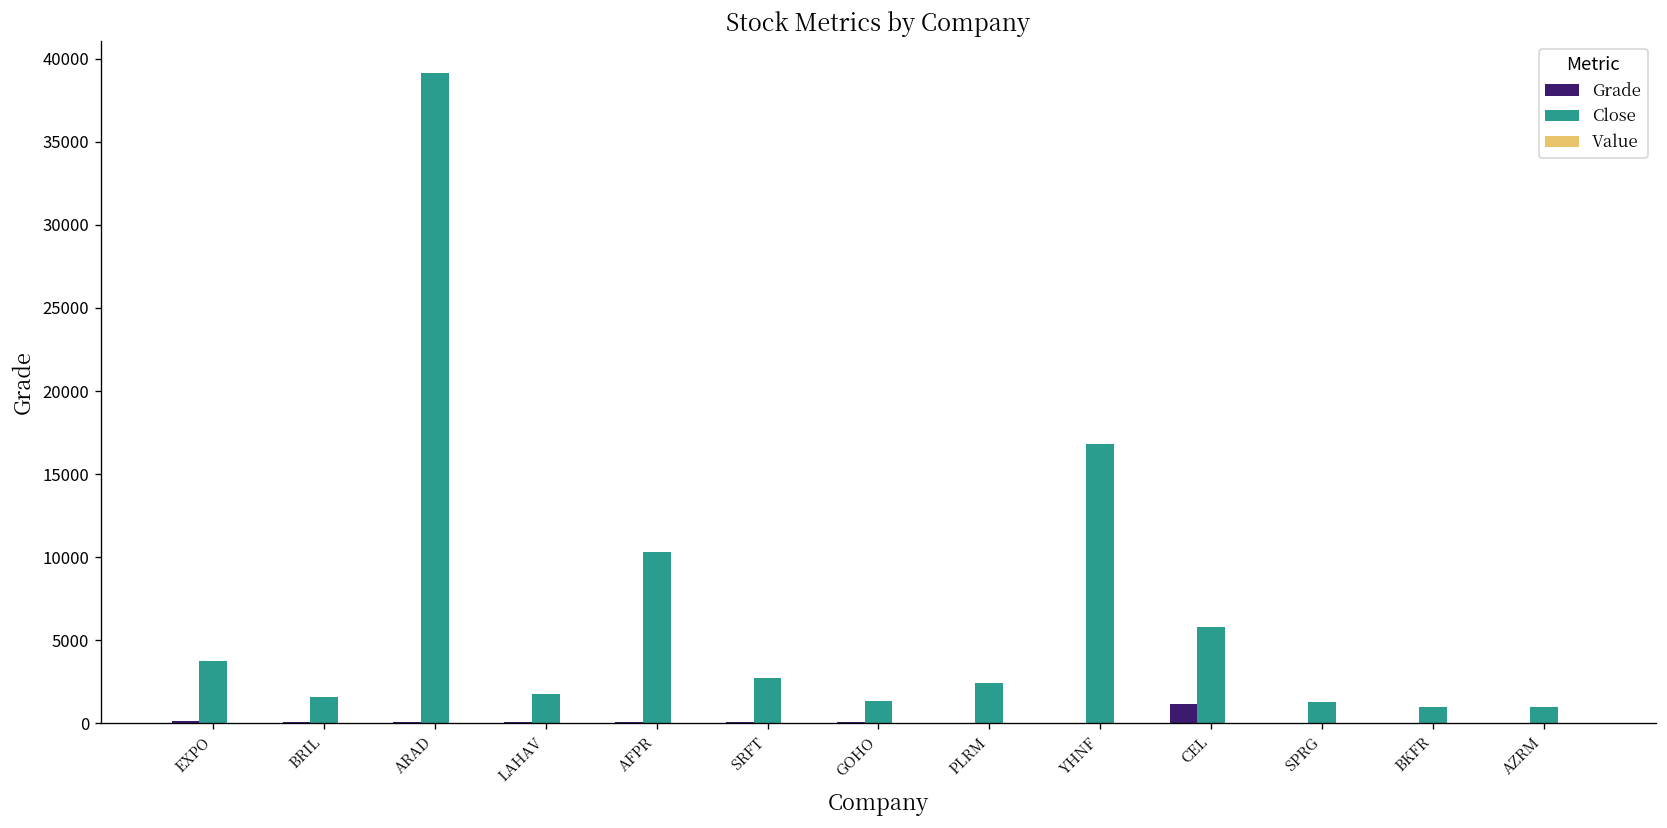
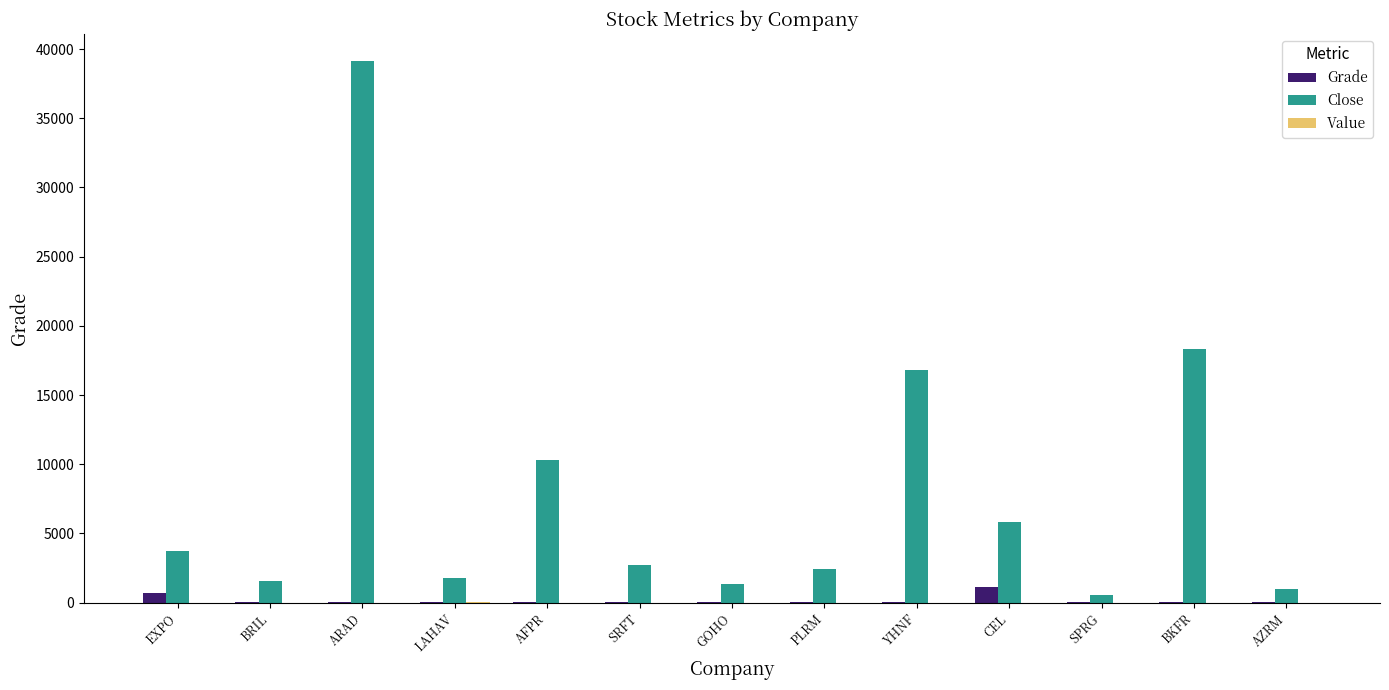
  {
    "Grade": {
-     "EXPO": 100,
+     "EXPO": 700,
      "CEL": 1100
    },
    "Close": {
      "EXPO": 3700,
      "BRIL": 1600,
      "ARAD": 39100,
      "LAHAV": 1800,
      "AFPR": 10300,
      "SRFT": 2700,
      "GOHO": 1400,
      "PLRM": 2400,
      "YHNF": 16800,
      "CEL": 5800,
-     "SPRG": 1300,
-     "BKFR": 1000,
+     "SPRG": 500,
+     "BKFR": 18400,
      "AZRM": 1000
    },
    "Value": {
      "EXPO": 0,
      "BRIL": 0,
      "CEL": 0
    }
  }
